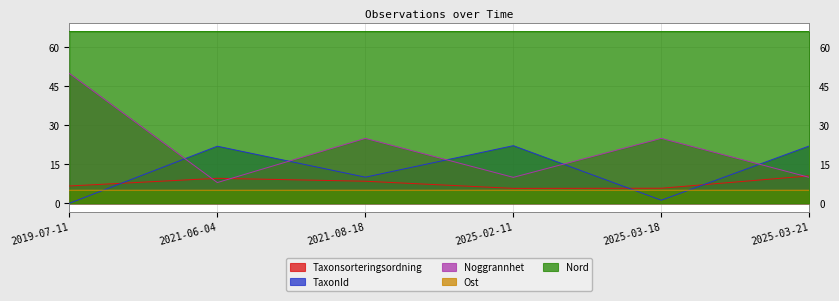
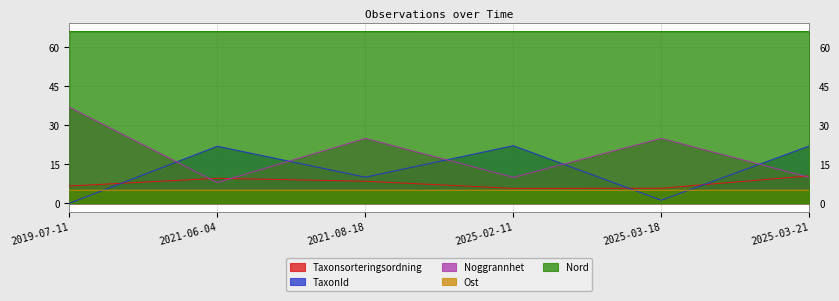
  {
    "Taxonsorteringsordning": {
      "2019-07-11": 7,
      "2021-06-04": 10,
      "2021-08-18": 9
    },
    "TaxonId": {
      "2019-07-11": 0,
      "2021-06-04": 22,
      "2021-08-18": 10,
      "2025-02-11": 22,
      "2025-03-18": 1,
      "2025-03-21": 22
    },
    "Noggrannhet": {
-     "2019-07-11": 50,
+     "2019-07-11": 37,
      "2021-06-04": 8,
      "2021-08-18": 25,
      "2025-02-11": 10,
      "2025-03-18": 25
    },
    "Ost": {
      "2019-07-11": 5,
      "2021-06-04": 5,
      "2021-08-18": 5,
      "2025-03-21": 5
    },
    "Nord": {
      "2019-07-11": 66,
      "2021-06-04": 66,
      "2021-08-18": 66,
      "2025-02-11": 66,
      "2025-03-18": 66,
      "2025-03-21": 66
    }
  }
